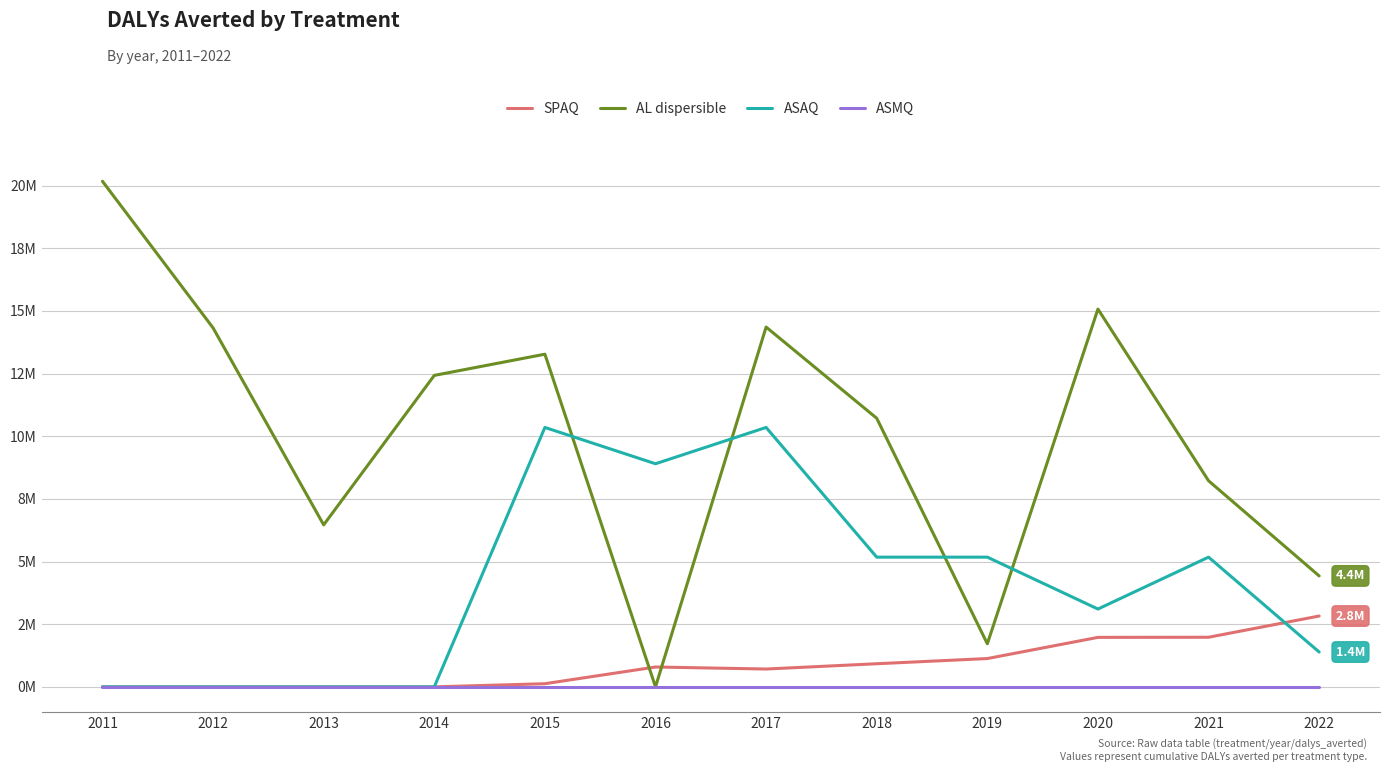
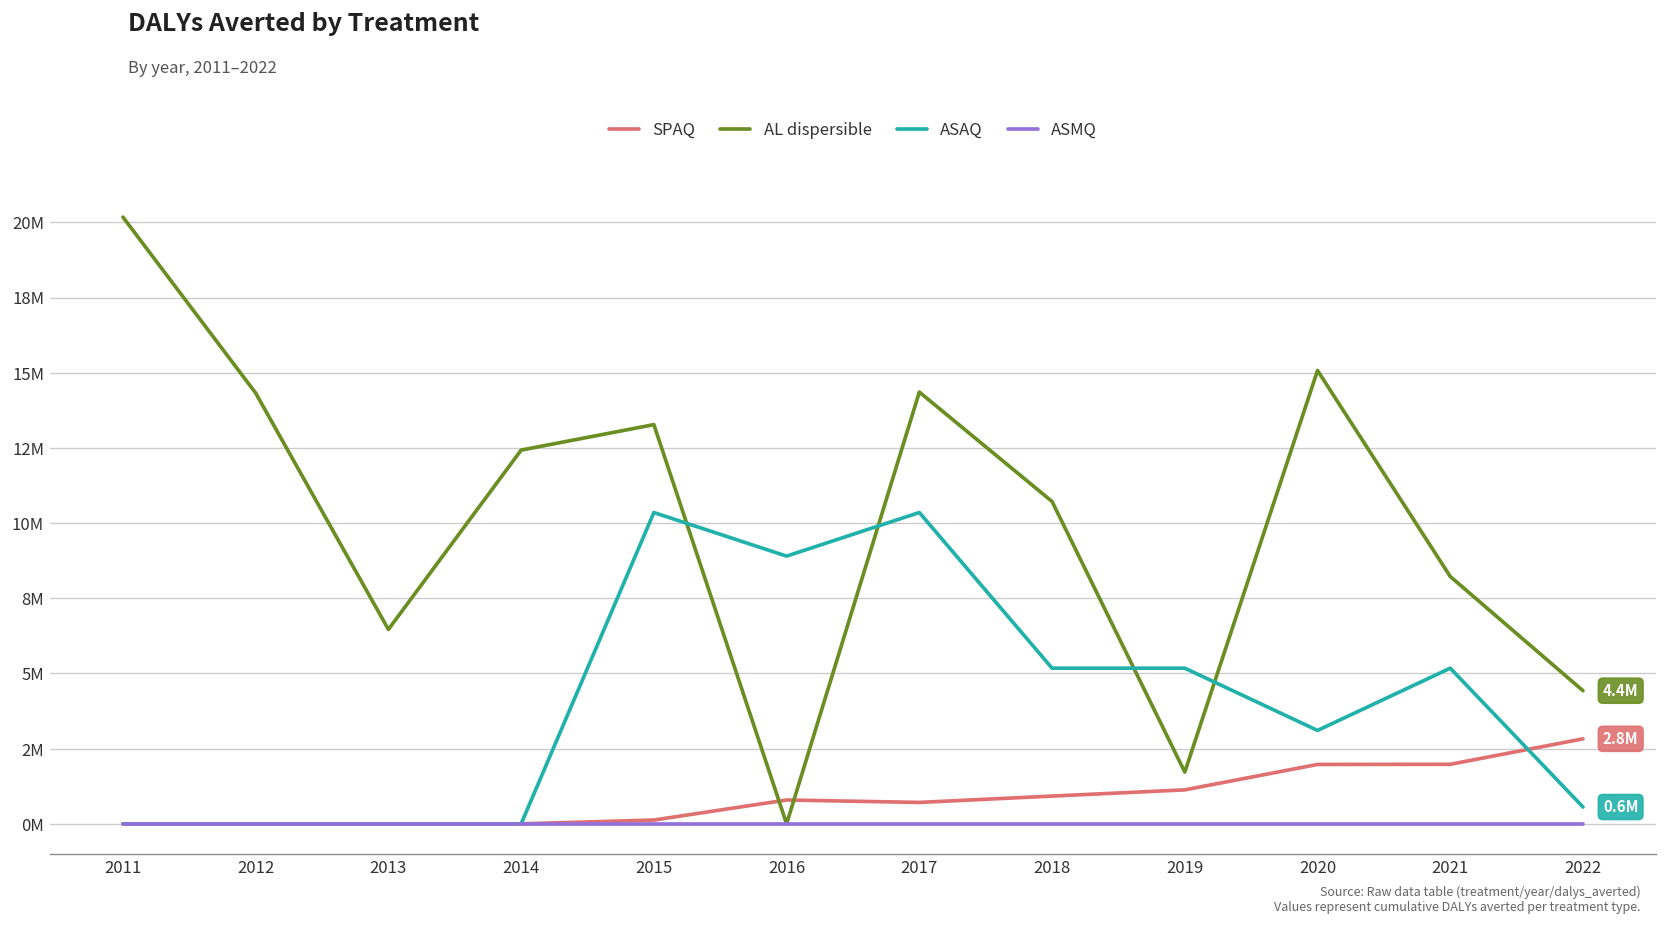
  {
    "ASAQ": {
-     "2022": "1.4M"
+     "2022": "0.6M"
    }
  }
